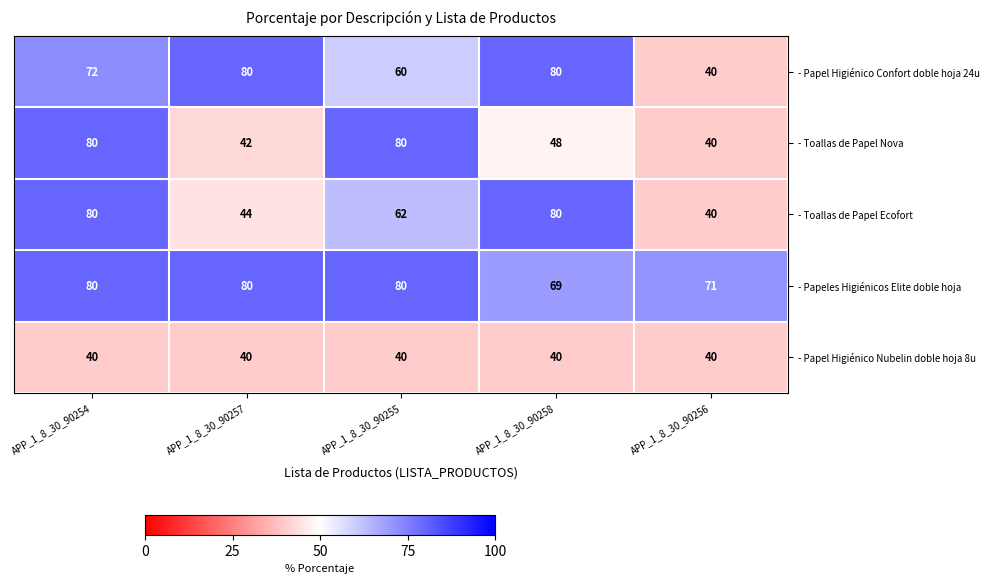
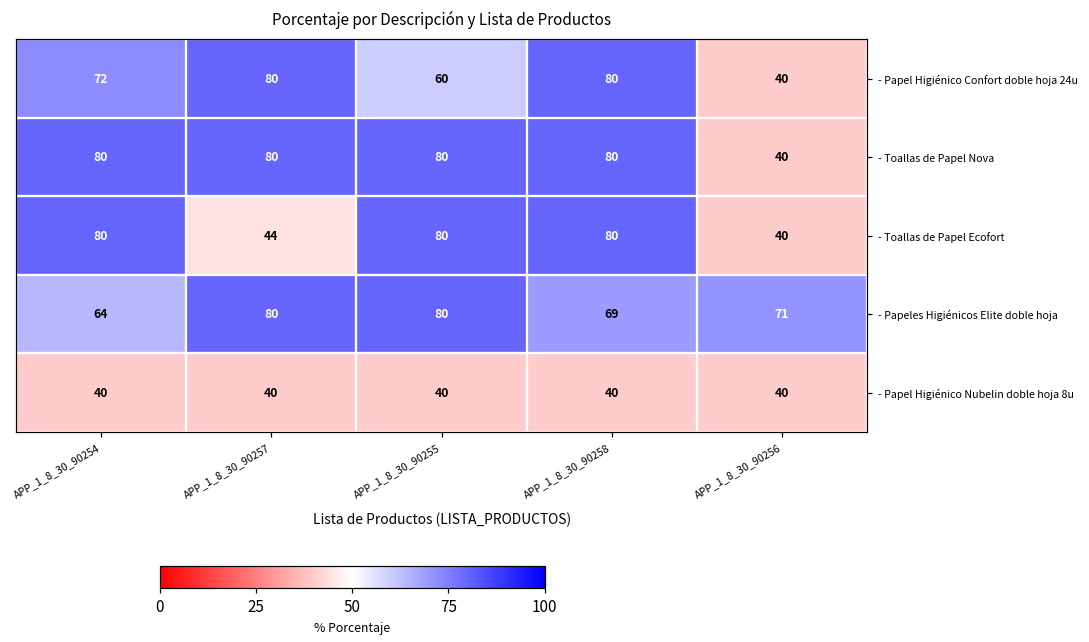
  {
    "- Papel Higiénico Confort doble hoja 24u": {
      "APP_1_8_30_90254": 72,
      "APP_1_8_30_90257": 80,
      "APP_1_8_30_90255": 60,
      "APP_1_8_30_90258": 80,
      "APP_1_8_30_90256": 40
    },
    "- Toallas de Papel Nova": {
      "APP_1_8_30_90254": 80,
-     "APP_1_8_30_90257": 42,
+     "APP_1_8_30_90257": 80,
      "APP_1_8_30_90255": 80,
-     "APP_1_8_30_90258": 48,
+     "APP_1_8_30_90258": 80,
      "APP_1_8_30_90256": 40
    },
    "- Toallas de Papel Ecofort": {
      "APP_1_8_30_90254": 80,
      "APP_1_8_30_90257": 44,
-     "APP_1_8_30_90255": 62,
+     "APP_1_8_30_90255": 80,
      "APP_1_8_30_90258": 80,
      "APP_1_8_30_90256": 40
    },
    "- Papeles Higiénicos Elite doble hoja": {
-     "APP_1_8_30_90254": 80,
+     "APP_1_8_30_90254": 64,
      "APP_1_8_30_90257": 80,
      "APP_1_8_30_90255": 80,
      "APP_1_8_30_90258": 69,
      "APP_1_8_30_90256": 71
    },
    "- Papel Higiénico Nubelin doble hoja 8u": {
      "APP_1_8_30_90254": 40,
      "APP_1_8_30_90257": 40,
      "APP_1_8_30_90255": 40,
      "APP_1_8_30_90258": 40,
      "APP_1_8_30_90256": 40
    }
  }
